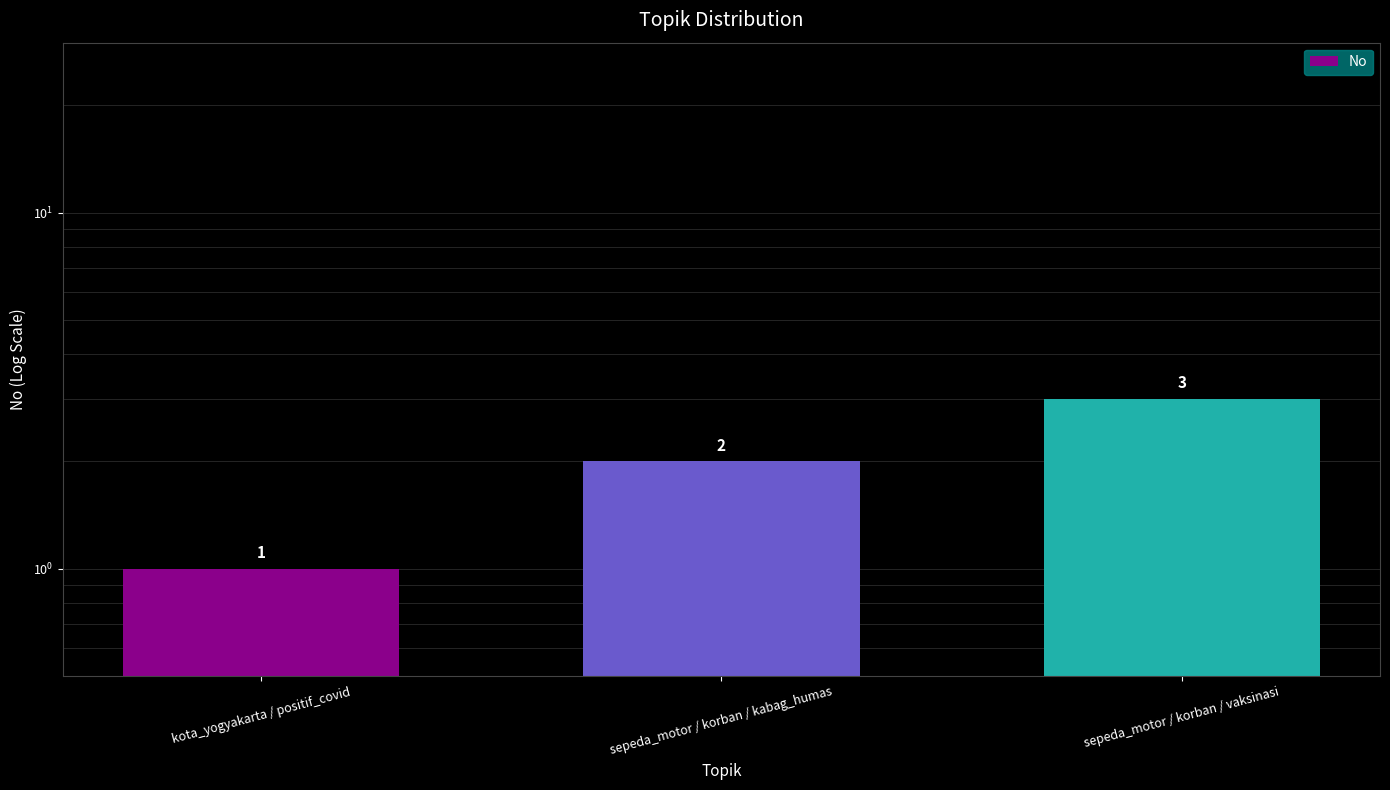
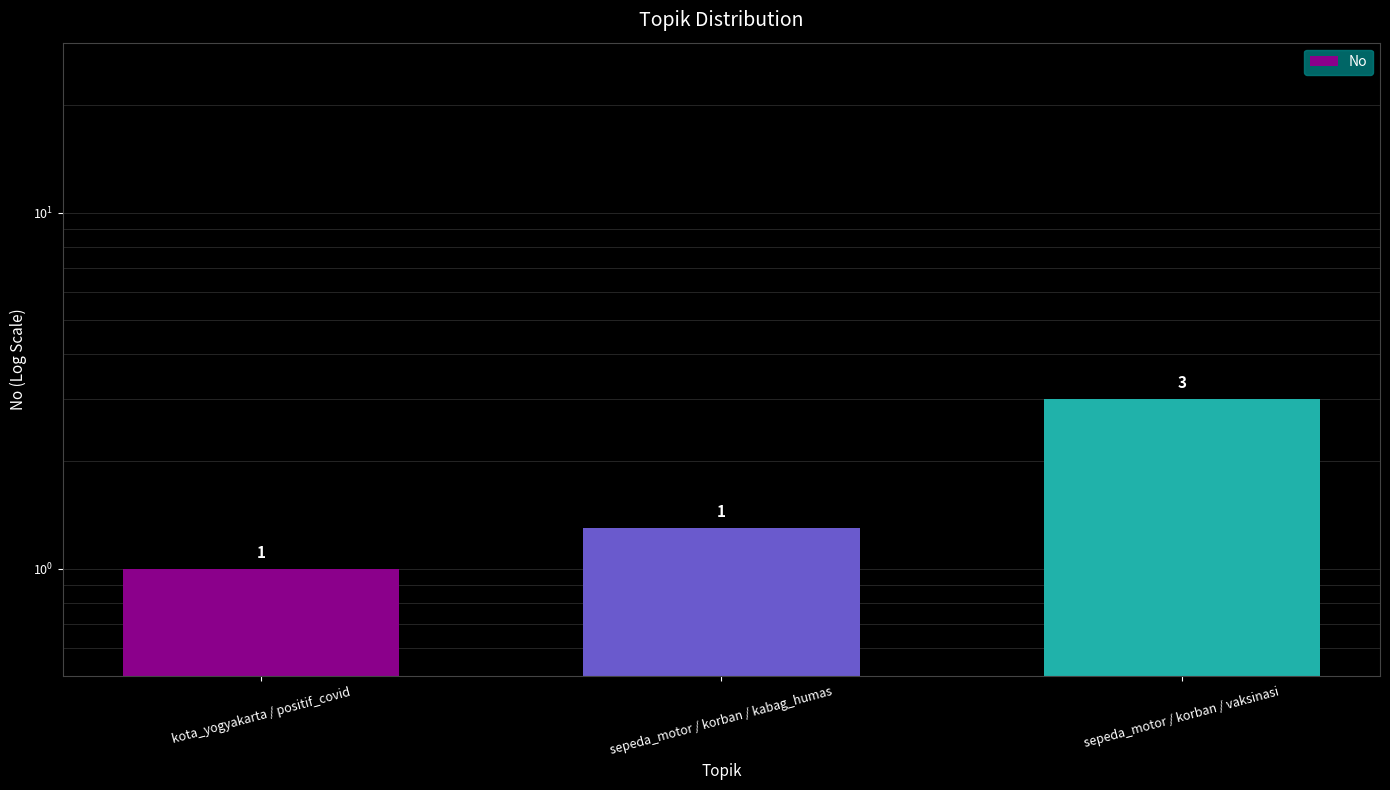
  {
    "kota_yogyakarta / positif_covid": 1,
-   "sepeda_motor / korban / kabag_humas": 2,
+   "sepeda_motor / korban / kabag_humas": 1,
    "sepeda_motor / korban / vaksinasi": 3
  }
